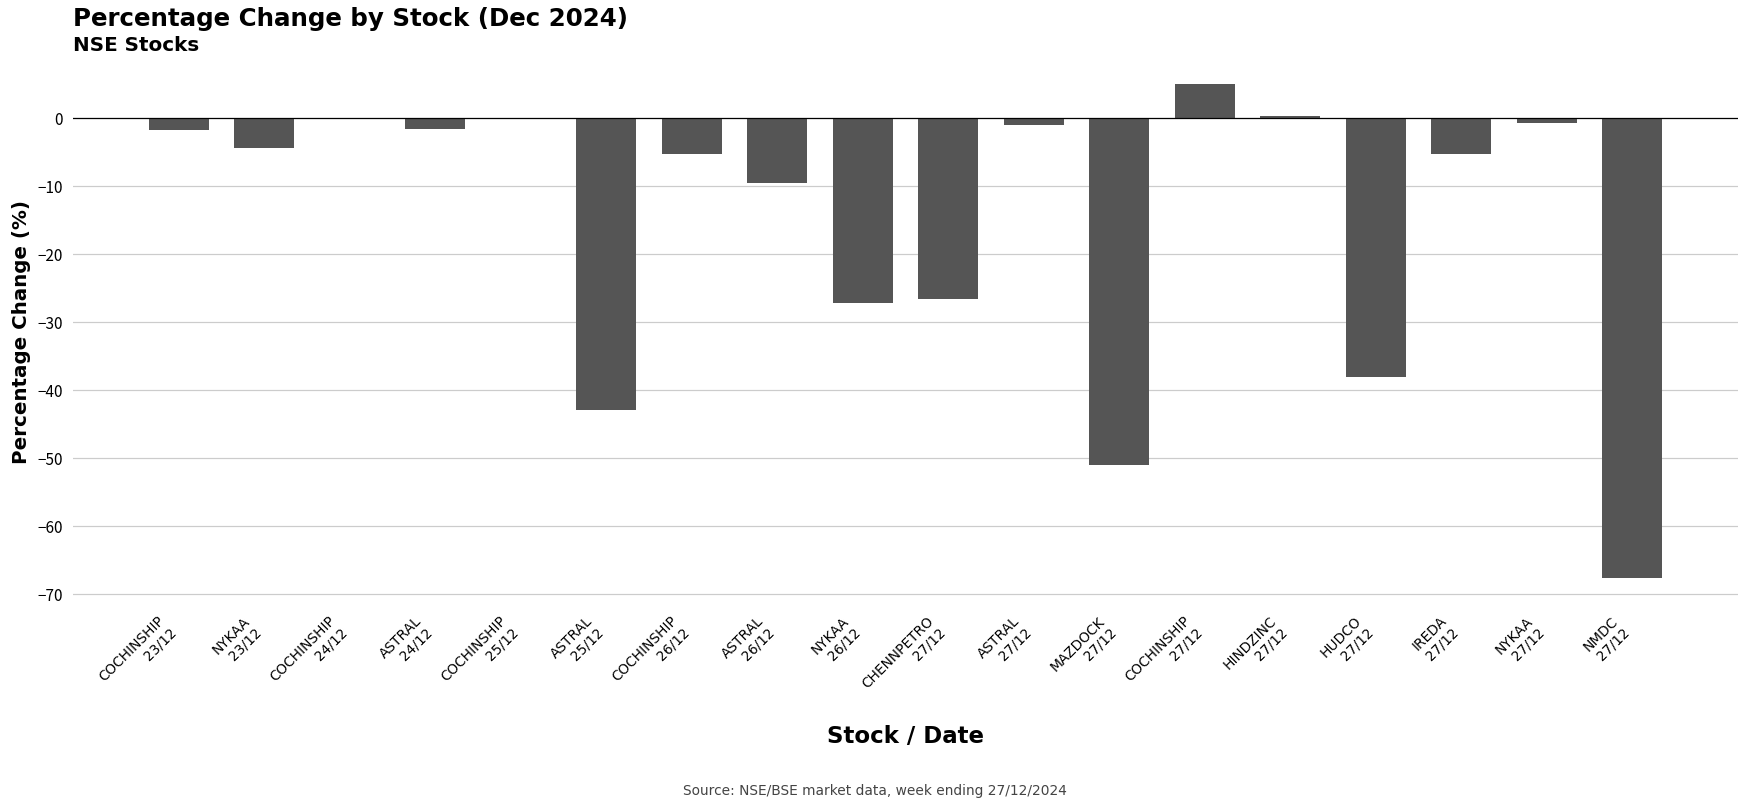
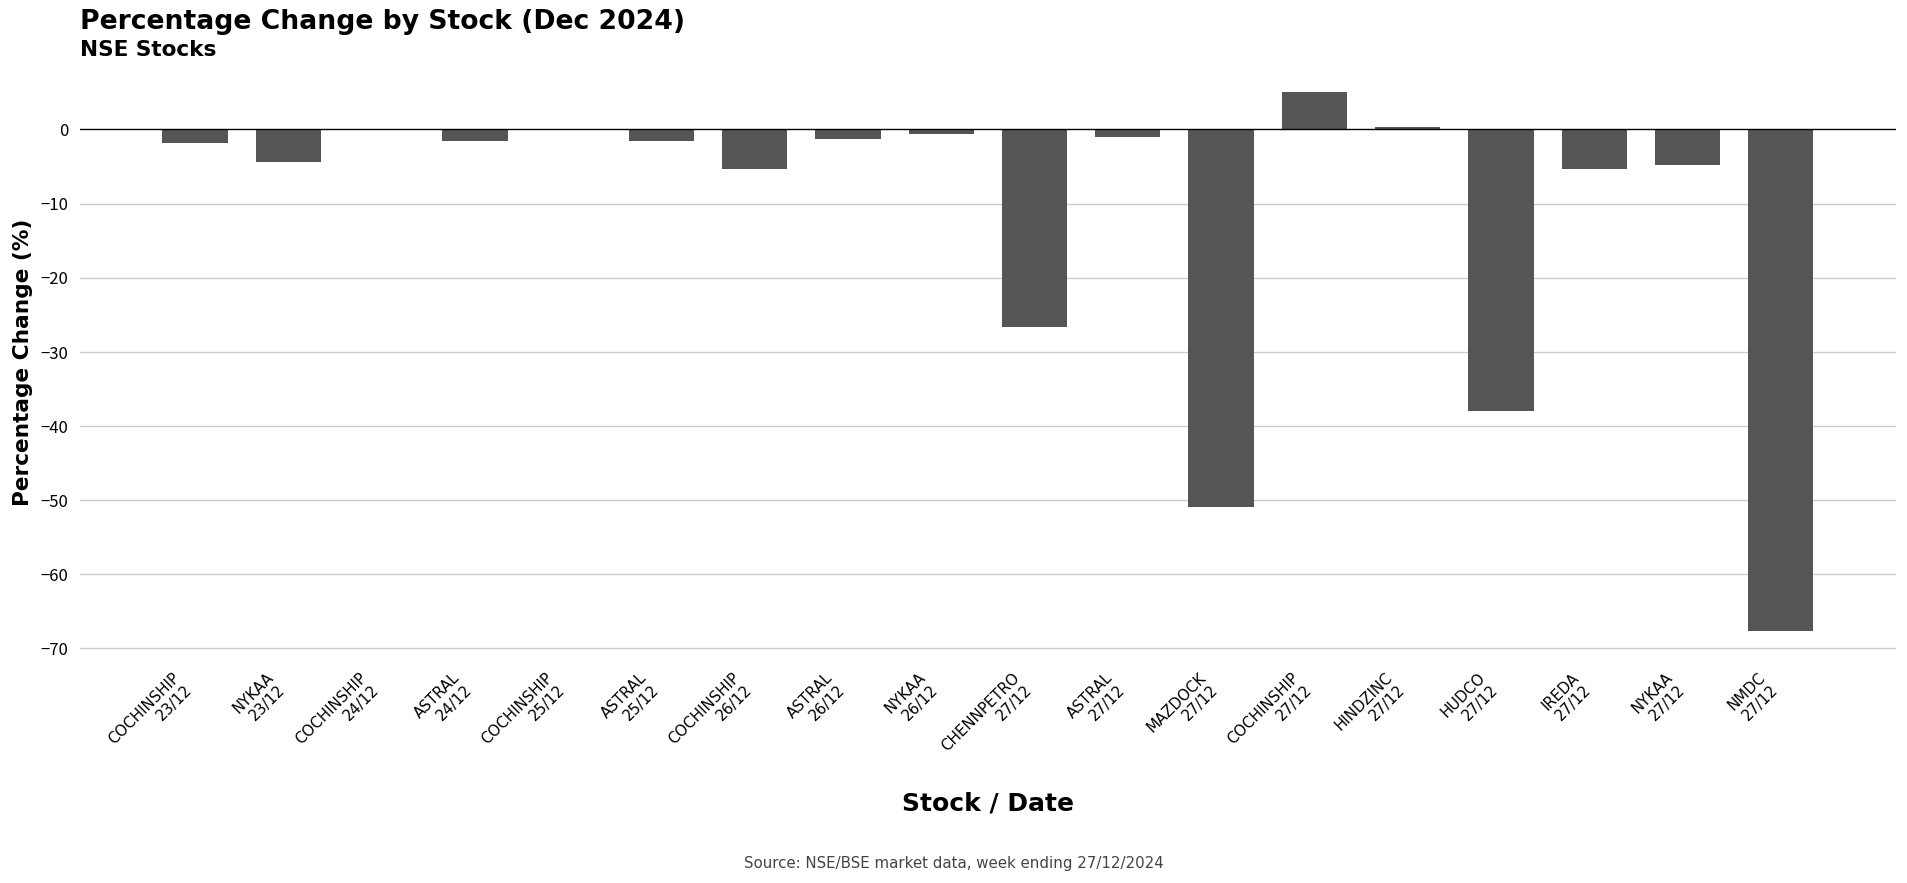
  {
    "COCHINSHIP 23/12": -2,
    "NYKAA 23/12": -4,
    "ASTRAL 24/12": -2,
-   "ASTRAL 25/12": -43,
+   "ASTRAL 25/12": -2,
    "COCHINSHIP 26/12": -5,
-   "ASTRAL 26/12": -10,
-   "NYKAA 26/12": -27,
+   "ASTRAL 26/12": -1,
+   "NYKAA 26/12": -1,
    "CHENNPETRO 27/12": -27,
    "ASTRAL 27/12": -1,
    "MAZDOCK 27/12": -51,
    "COCHINSHIP 27/12": 5,
    "HUDCO 27/12": -38,
    "IREDA 27/12": -5,
-   "NYKAA 27/12": -1,
+   "NYKAA 27/12": -5,
    "NMDC 27/12": -68
  }
